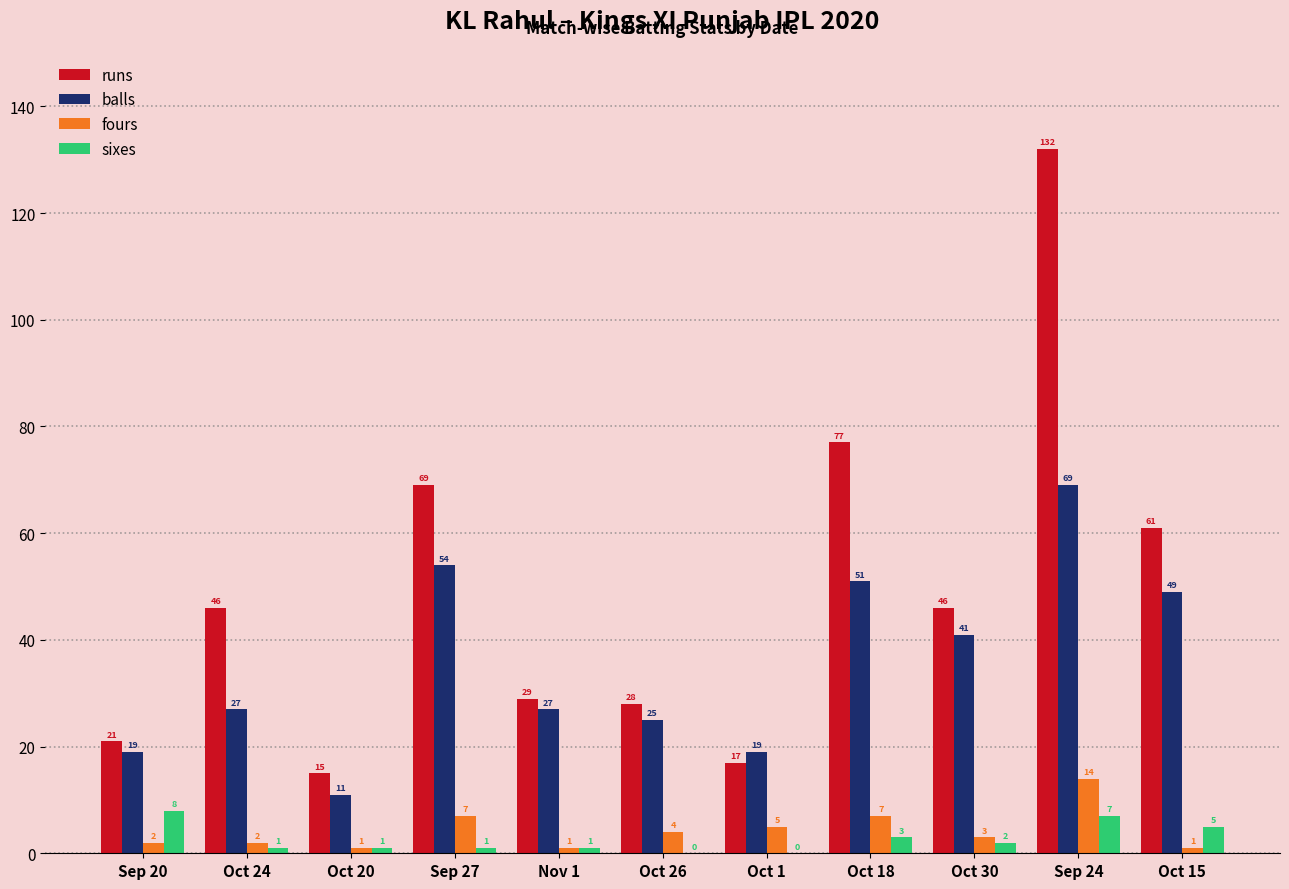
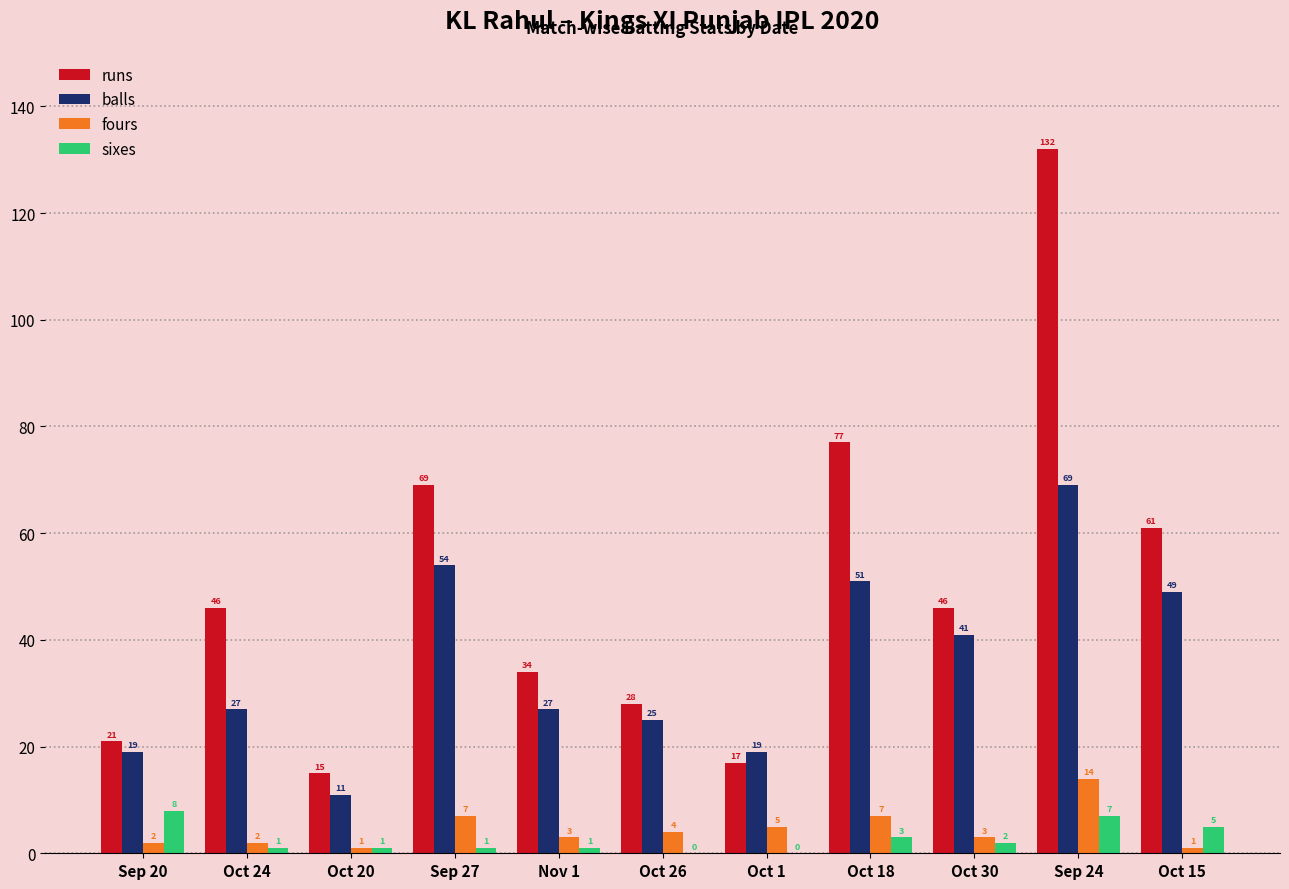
  {
    "runs": {
      "Sep 20": 21,
      "Oct 24": 46,
      "Oct 20": 15,
      "Sep 27": 69,
-     "Nov 1": 29,
+     "Nov 1": 34,
      "Oct 26": 28,
      "Oct 1": 17,
      "Oct 18": 77,
      "Oct 30": 46,
      "Sep 24": 132,
      "Oct 15": 61
    },
    "balls": {
      "Sep 20": 19,
      "Oct 24": 27,
      "Oct 20": 11,
      "Sep 27": 54,
      "Nov 1": 27,
      "Oct 26": 25,
      "Oct 1": 19,
      "Oct 18": 51,
      "Oct 30": 41,
      "Sep 24": 69,
      "Oct 15": 49
    },
    "fours": {
      "Sep 20": 2,
      "Oct 24": 2,
      "Oct 20": 1,
      "Sep 27": 7,
-     "Nov 1": 1,
+     "Nov 1": 3,
      "Oct 26": 4,
      "Oct 1": 5,
      "Oct 18": 7,
      "Oct 30": 3,
      "Sep 24": 14,
      "Oct 15": 1
    },
    "sixes": {
      "Sep 20": 8,
      "Oct 24": 1,
      "Oct 20": 1,
      "Sep 27": 1,
      "Nov 1": 1,
      "Oct 26": 0,
      "Oct 1": 0,
      "Oct 18": 3,
      "Oct 30": 2,
      "Sep 24": 7,
      "Oct 15": 5
    }
  }
